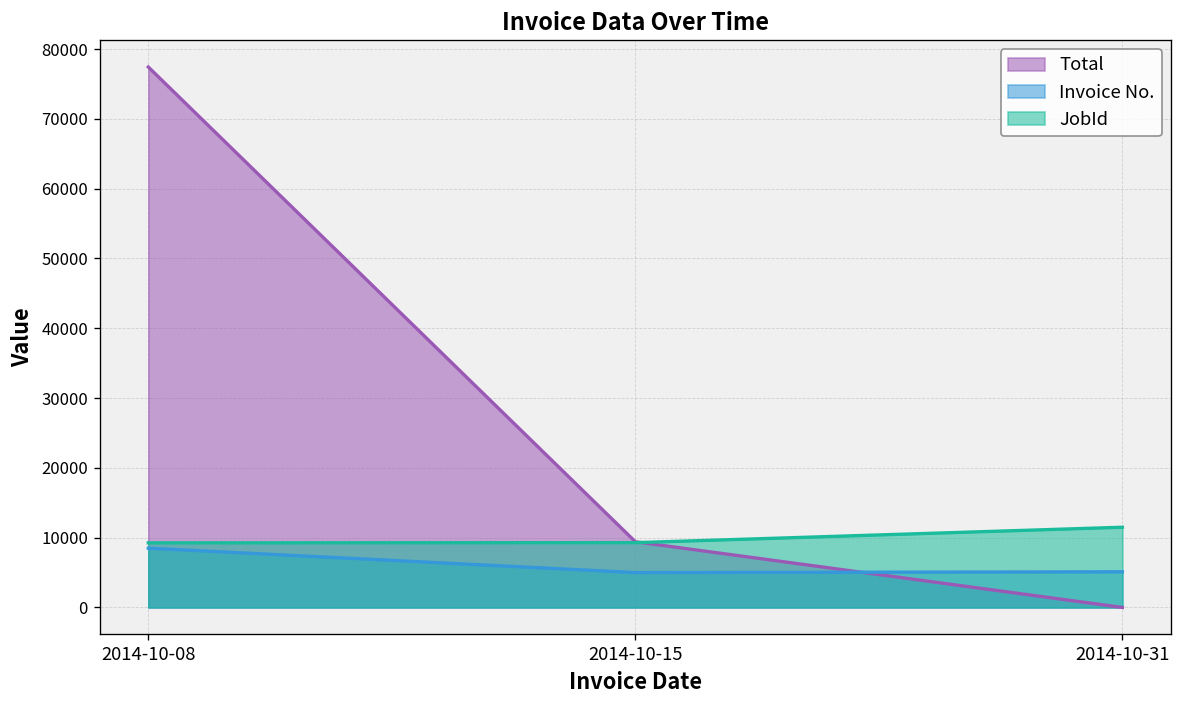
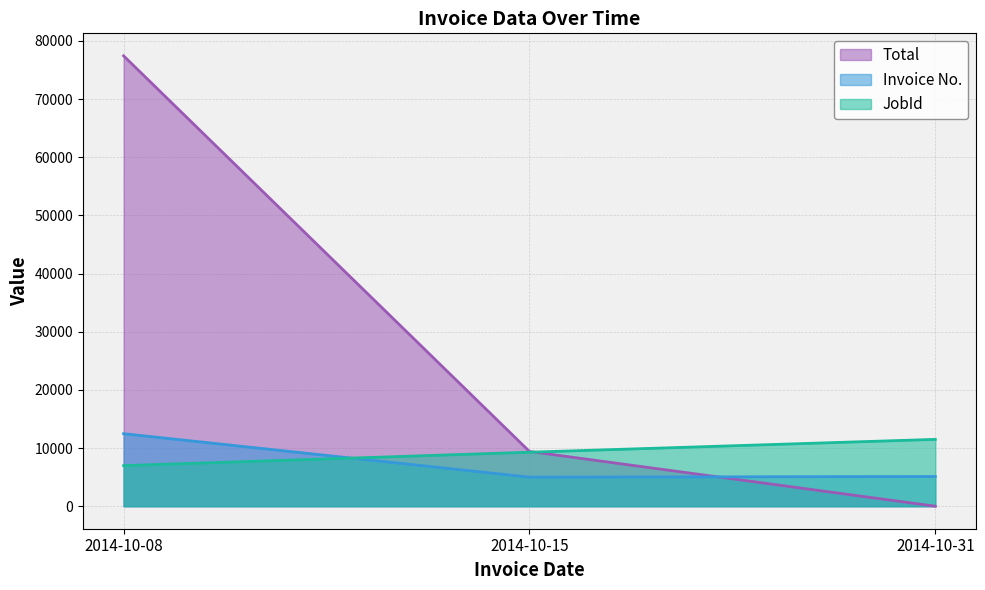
  {
    "Total": {
      "2014-10-08": 77000,
      "2014-10-31": 0
    },
    "Invoice No.": {
-     "2014-10-08": 8000,
+     "2014-10-08": 12000,
      "2014-10-15": 5000,
      "2014-10-31": 5000
    },
    "JobId": {
-     "2014-10-08": 9000,
+     "2014-10-08": 7000,
      "2014-10-31": 11000
    }
  }
